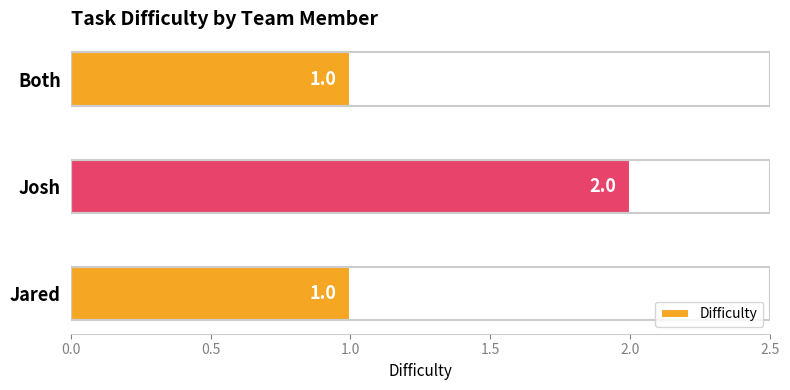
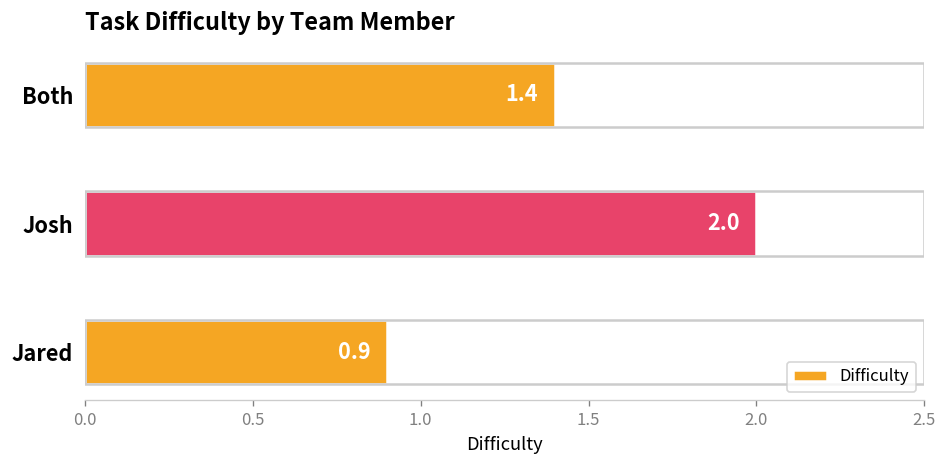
  {
-   "Both": 1.0,
+   "Both": 1.4,
    "Josh": 2.0,
-   "Jared": 1.0
+   "Jared": 0.9
  }
